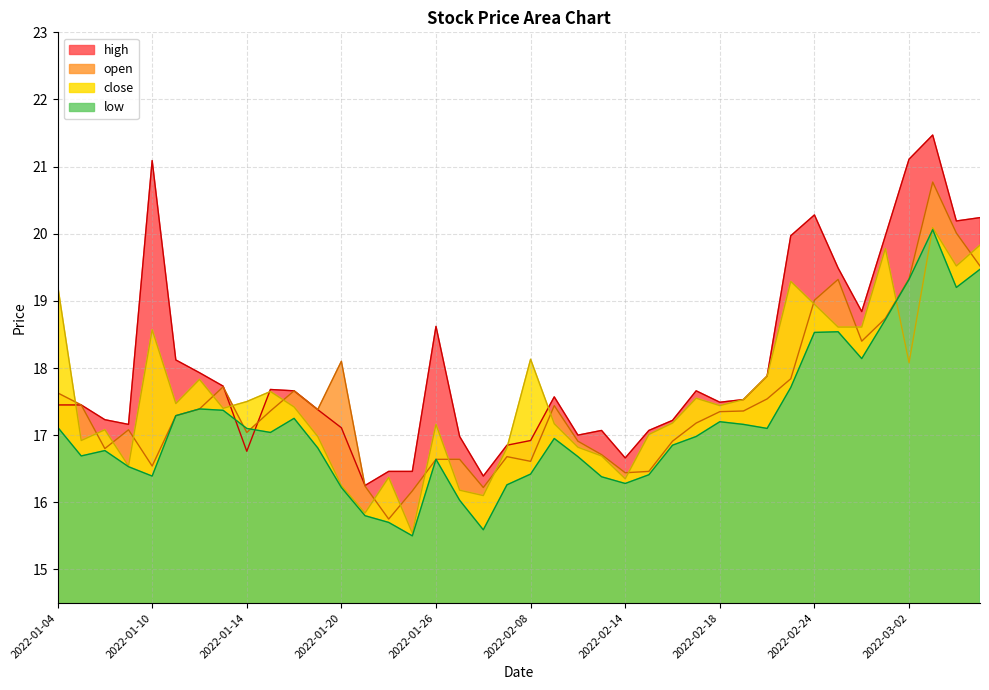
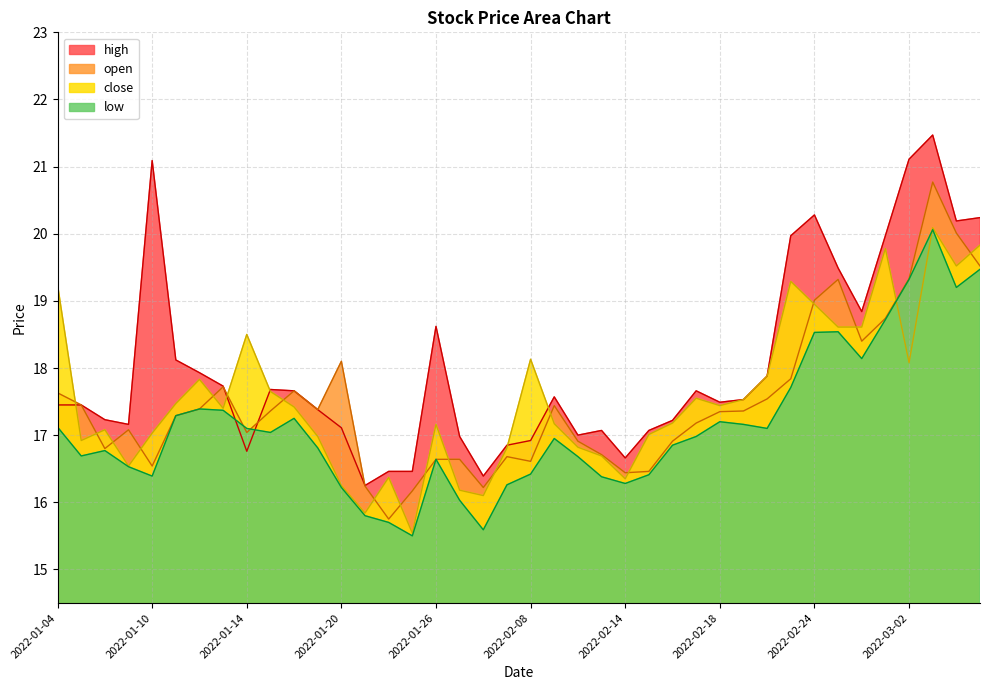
  {
    "high": {
      "2022-01-04": 17.5,
      "2022-01-10": 21.1,
      "2022-01-14": 16.8,
      "2022-01-20": 17.1,
      "2022-01-26": 18.6,
      "2022-02-08": 16.9,
      "2022-02-14": 16.7,
      "2022-02-18": 17.5,
      "2022-02-24": 20.3,
      "2022-03-02": 21.1
    },
    "open": {
      "2022-01-04": 17.6,
      "2022-01-10": 16.5,
      "2022-01-14": 17.0,
      "2022-01-20": 18.1,
      "2022-02-08": 16.6,
      "2022-02-14": 16.4,
      "2022-02-18": 17.4,
      "2022-02-24": 19.0
    },
    "close": {
      "2022-01-04": 19.2,
-     "2022-01-10": 18.6,
-     "2022-01-14": 17.5,
+     "2022-01-10": 17.0,
+     "2022-01-14": 18.5,
      "2022-01-26": 17.2,
      "2022-02-08": 18.1,
      "2022-02-14": 16.4,
      "2022-02-18": 17.4,
      "2022-02-24": 19.0,
      "2022-03-02": 18.1
    },
    "low": {
      "2022-01-04": 17.1,
      "2022-01-10": 16.4,
      "2022-01-14": 17.1,
      "2022-02-08": 16.4,
      "2022-02-14": 16.3,
      "2022-02-18": 17.2,
      "2022-02-24": 18.5
    }
  }
